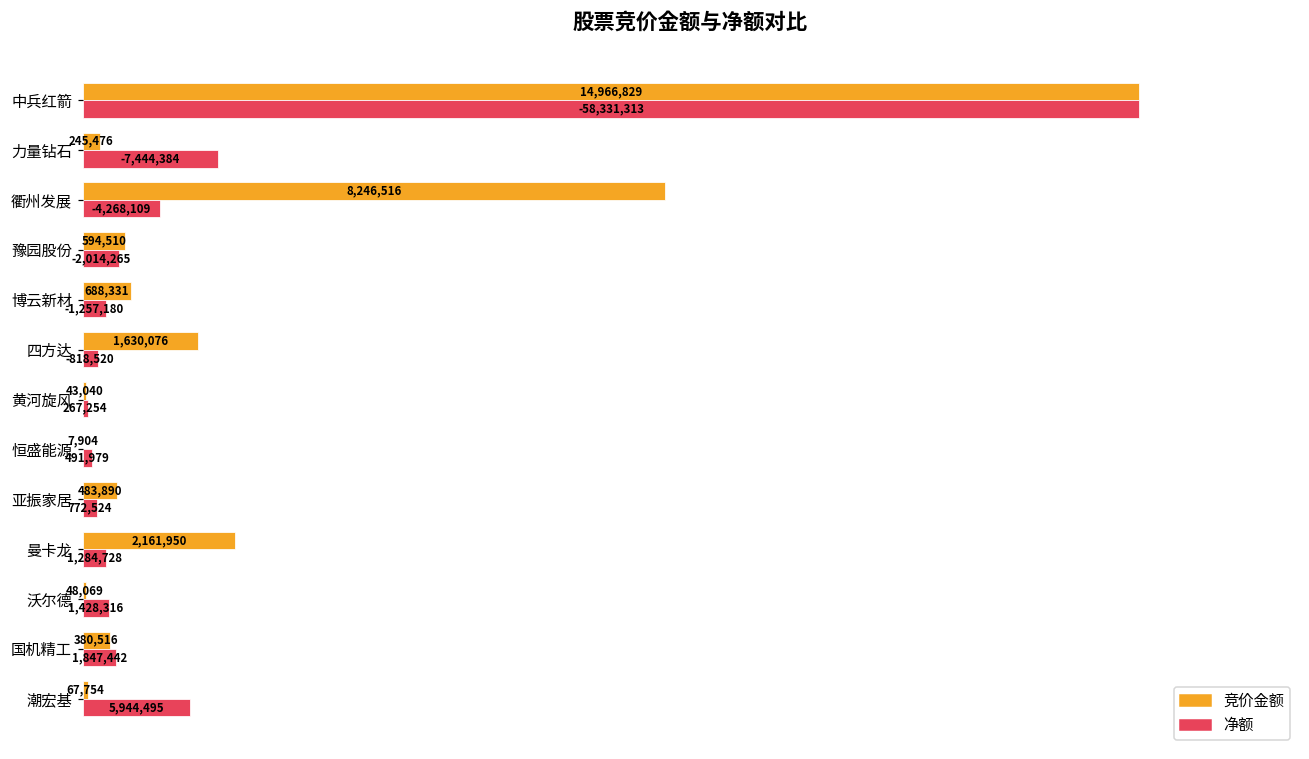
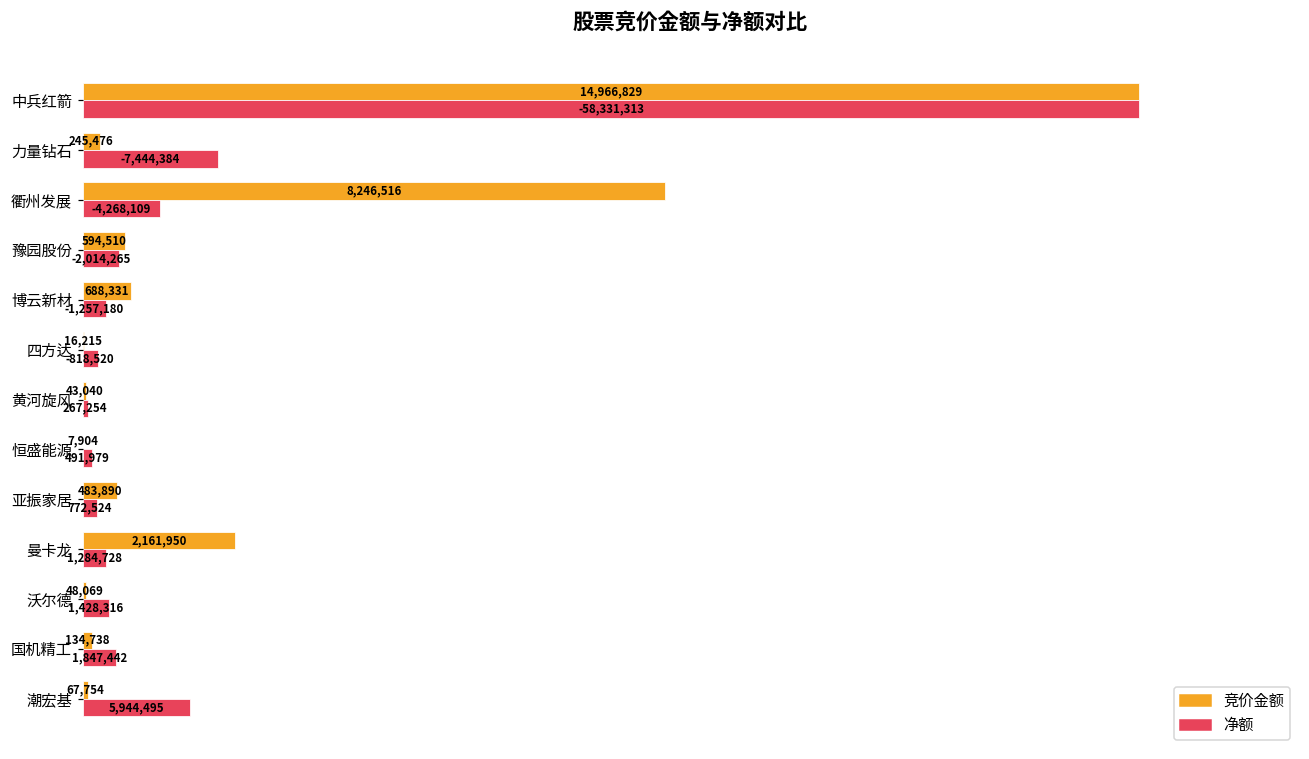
  {
    "竞价金额": {
-     "四方达": "1,630,076",
-     "国机精工": "380,516"
+     "四方达": "16,215",
+     "国机精工": "134,738"
    }
  }
